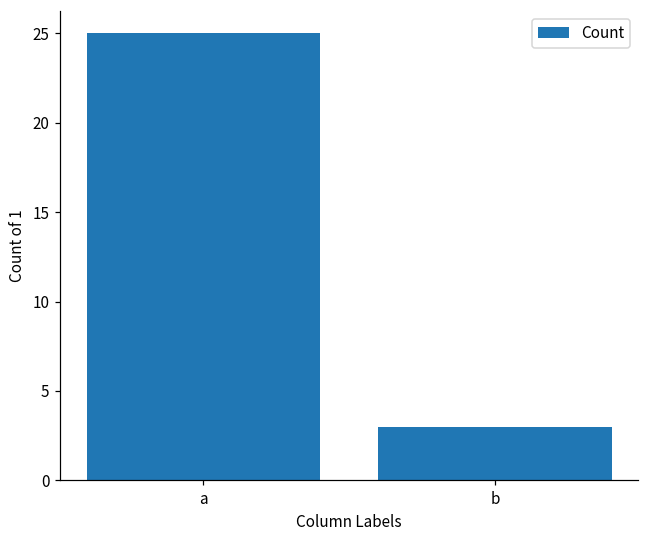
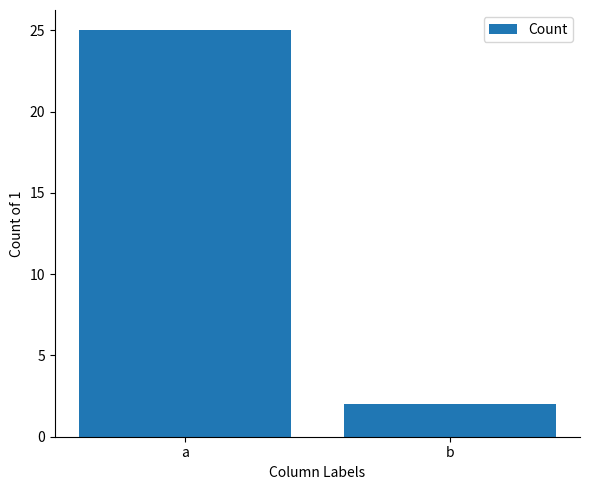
  {
    "a": 25,
-   "b": 3
+   "b": 2
  }
